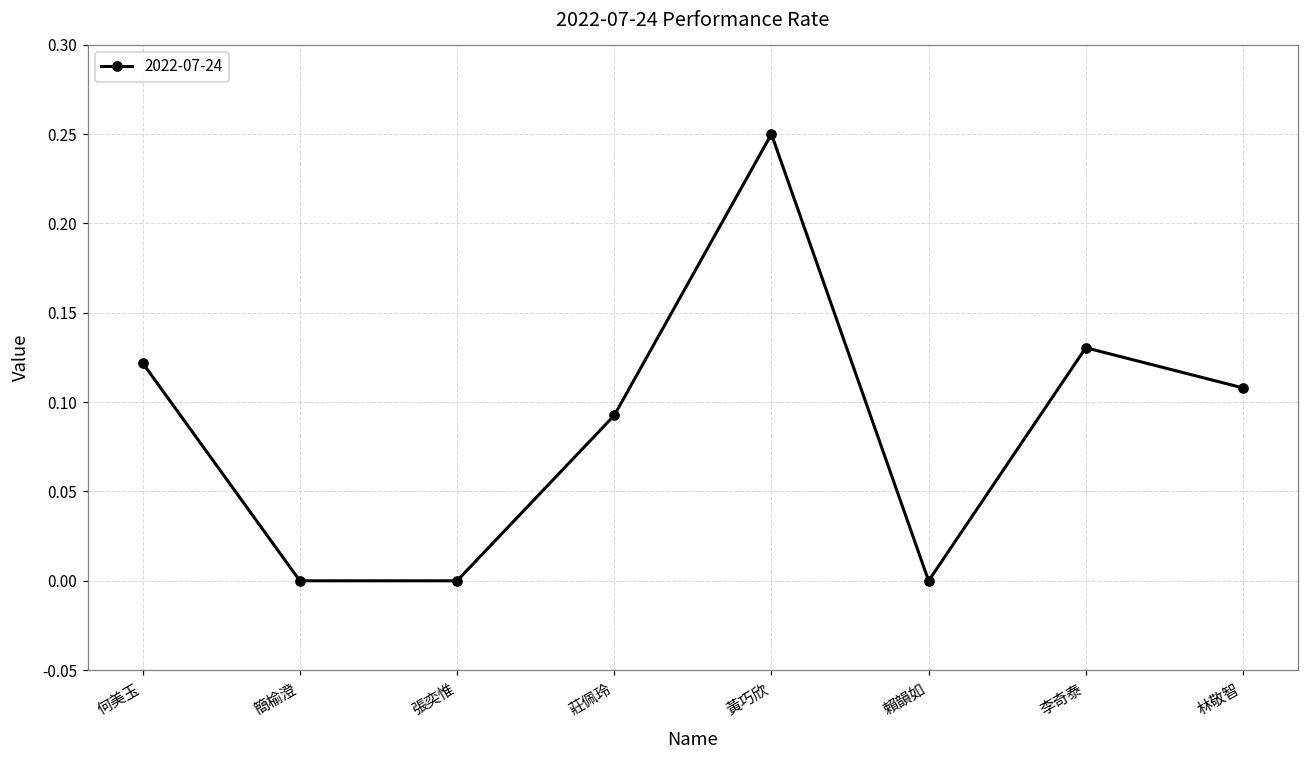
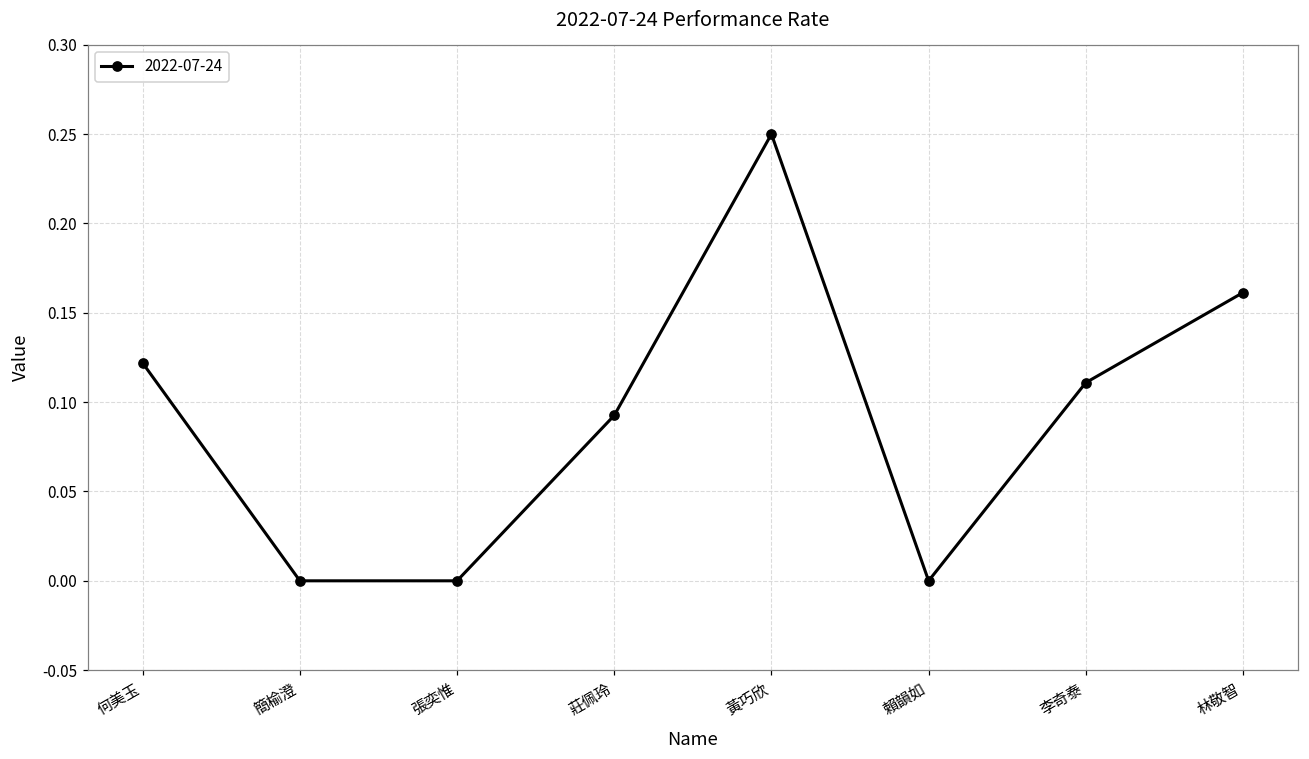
  {
    "何美玉": 0.122,
    "簡榆澄": 0.000,
    "張奕惟": 0.000,
    "莊佩玲": 0.093,
    "黃巧欣": 0.250,
    "賴韻如": 0.000,
-   "李奇泰": 0.130,
-   "林敬智": 0.108
+   "李奇泰": 0.111,
+   "林敬智": 0.161
  }
